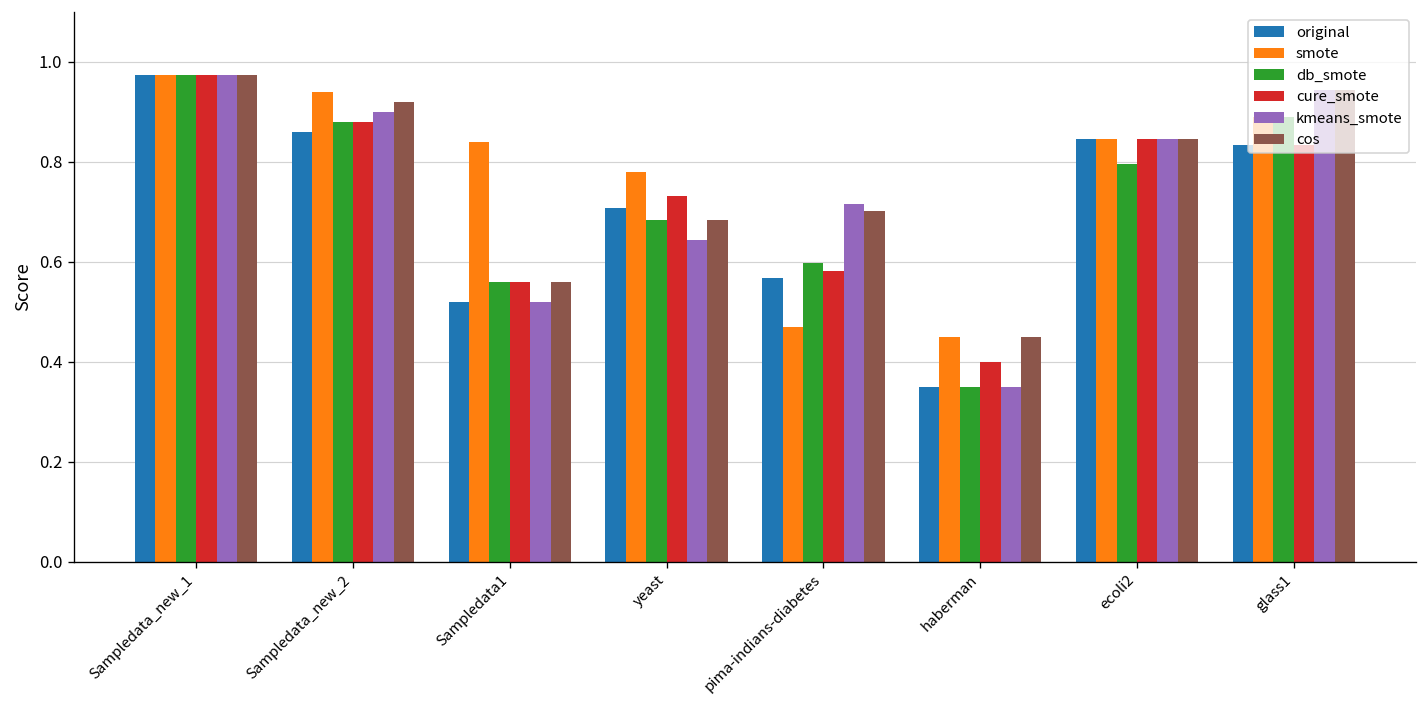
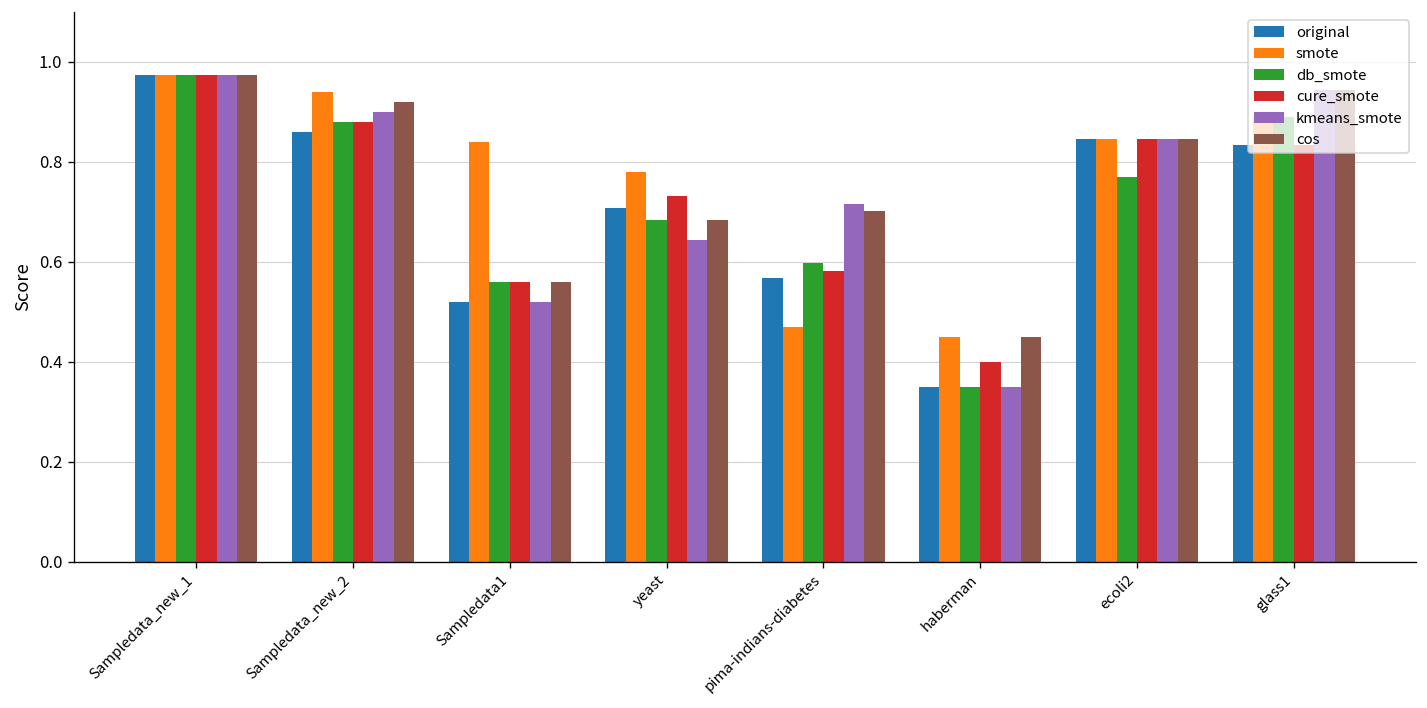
  {
    "original": {
      "Sampledata_new_1": 0.97,
      "Sampledata_new_2": 0.86,
      "Sampledata1": 0.52,
      "yeast": 0.71,
      "pima-indians-diabetes": 0.57,
      "haberman": 0.35,
      "ecoli2": 0.85,
      "glass1": 0.83
    },
    "smote": {
      "Sampledata_new_1": 0.97,
      "Sampledata_new_2": 0.94,
      "Sampledata1": 0.84,
      "yeast": 0.78,
      "pima-indians-diabetes": 0.47,
      "haberman": 0.45,
      "ecoli2": 0.85
    },
    "db_smote": {
      "Sampledata_new_1": 0.97,
      "Sampledata_new_2": 0.88,
      "Sampledata1": 0.56,
      "yeast": 0.68,
      "pima-indians-diabetes": 0.60,
      "haberman": 0.35,
-     "ecoli2": 0.80
+     "ecoli2": 0.77
    },
    "cure_smote": {
      "Sampledata_new_1": 0.97,
      "Sampledata_new_2": 0.88,
      "Sampledata1": 0.56,
      "yeast": 0.73,
      "pima-indians-diabetes": 0.58,
      "haberman": 0.40,
      "ecoli2": 0.85
    },
    "kmeans_smote": {
      "Sampledata_new_1": 0.97,
      "Sampledata_new_2": 0.90,
      "Sampledata1": 0.52,
      "yeast": 0.64,
      "pima-indians-diabetes": 0.72,
      "haberman": 0.35,
      "ecoli2": 0.85
    },
    "cos": {
      "Sampledata_new_1": 0.97,
      "Sampledata_new_2": 0.92,
      "Sampledata1": 0.56,
      "yeast": 0.68,
      "pima-indians-diabetes": 0.70,
      "haberman": 0.45,
      "ecoli2": 0.85
    }
  }
